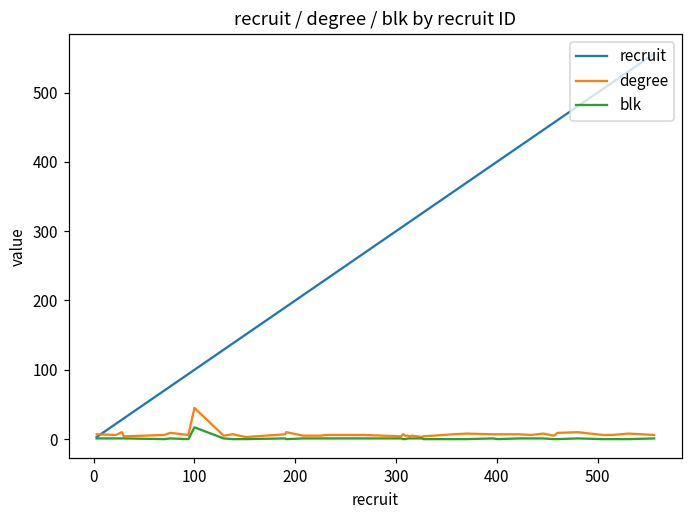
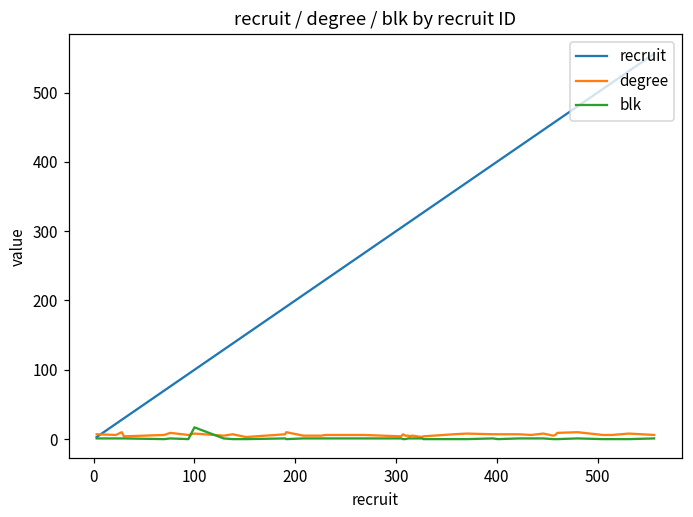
  {
    "recruit": {
      "100": 100
    },
    "degree": {
-     "100": 50
+     "100": 10
    },
    "blk": {
      "100": 20
    }
  }
